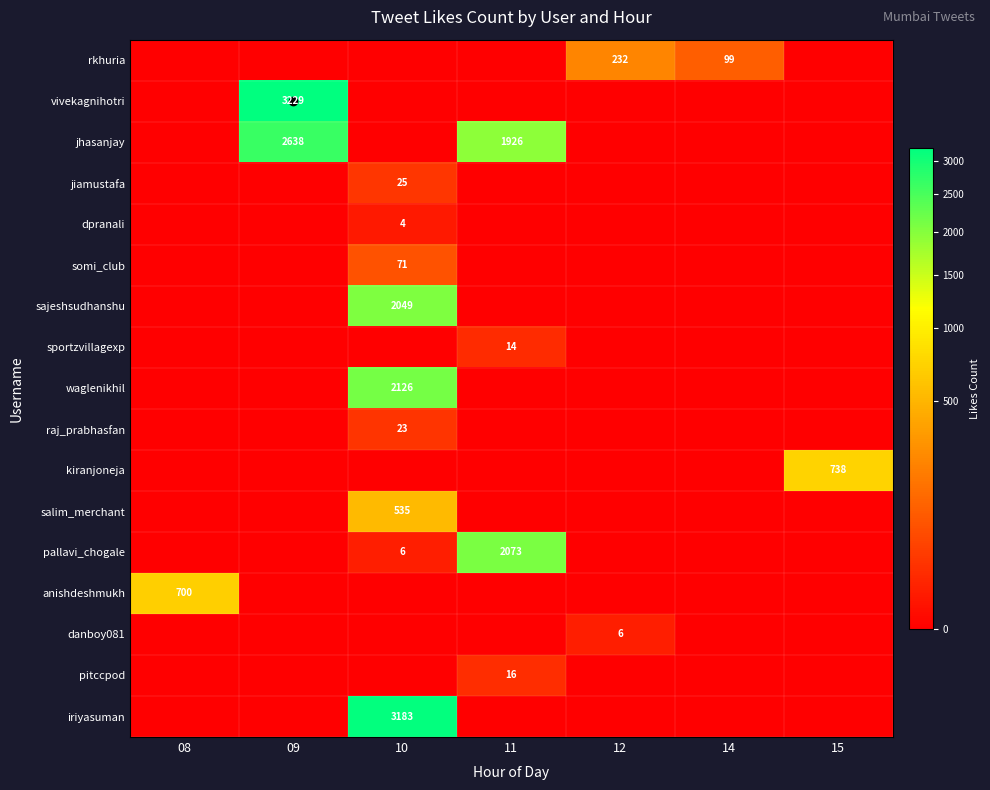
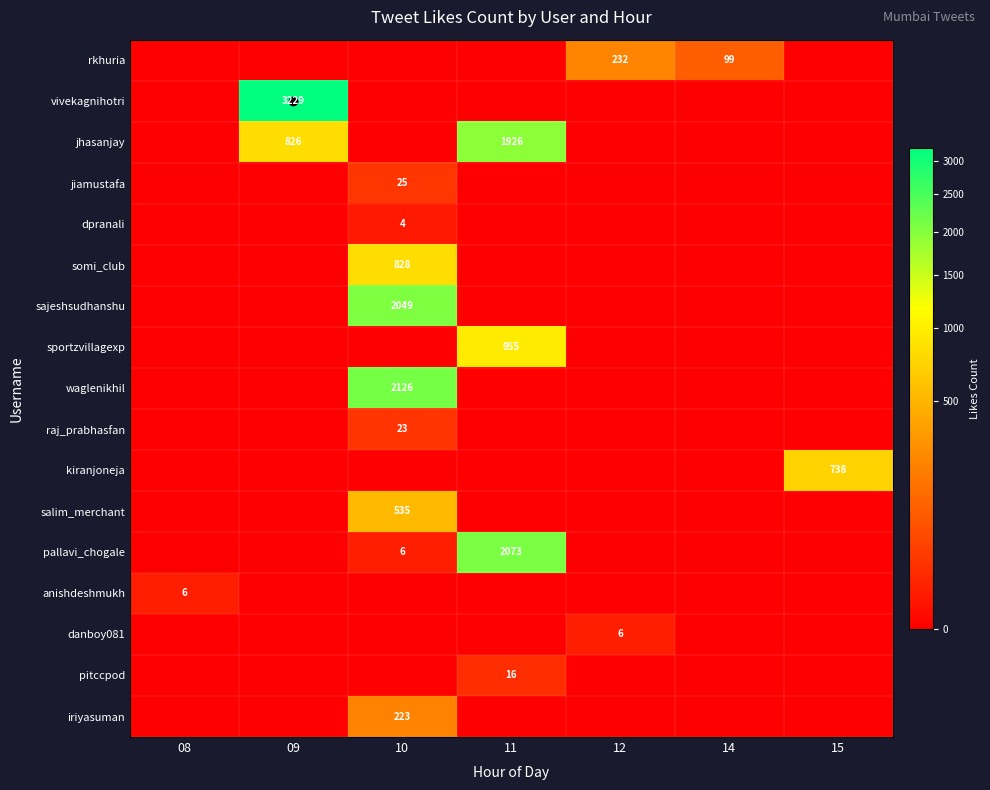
  {
    "rkhuria": {
      "12": 232,
      "14": 99
    },
    "jhasanjay": {
-     "09": 2638,
+     "09": 826,
      "11": 1926
    },
    "jiamustafa": {
      "10": 25
    },
    "dpranali": {
      "10": 4
    },
    "somi_club": {
-     "10": 71
+     "10": 828
    },
    "sajeshsudhanshu": {
      "10": 2049
    },
    "sportzvillagexp": {
-     "11": 14
+     "11": 955
    },
    "waglenikhil": {
      "10": 2126
    },
    "raj_prabhasfan": {
      "10": 23
    },
    "kiranjoneja": {
      "15": 738
    },
    "salim_merchant": {
      "10": 535
    },
    "pallavi_chogale": {
      "10": 6,
      "11": 2073
    },
    "anishdeshmukh": {
-     "08": 700
+     "08": 6
    },
    "danboy081": {
      "12": 6
    },
    "pitccpod": {
      "11": 16
    },
    "iriyasuman": {
-     "10": 3183
+     "10": 223
    }
  }
